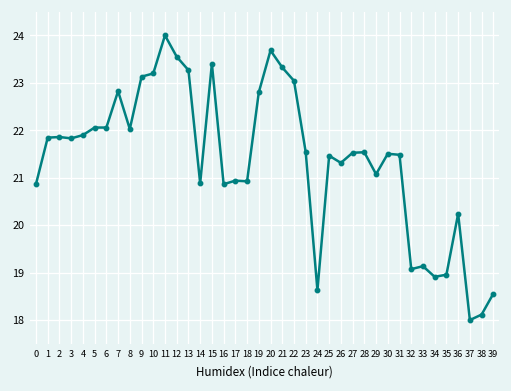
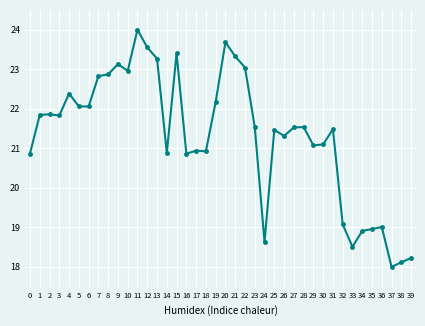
  {
    "0": 20.9,
    "1": 21.8,
    "2": 21.9,
    "3": 21.8,
-   "4": 21.9,
+   "4": 22.4,
    "5": 22.1,
    "6": 22.1,
    "7": 22.8,
-   "8": 22.0,
+   "8": 22.9,
    "9": 23.1,
-   "10": 23.2,
+   "10": 23.0,
    "11": 24.0,
    "12": 23.6,
    "13": 23.3,
    "14": 20.9,
    "15": 23.4,
    "16": 20.9,
    "17": 20.9,
    "18": 20.9,
-   "19": 22.8,
+   "19": 22.2,
    "20": 23.7,
    "21": 23.3,
    "22": 23.0,
    "23": 21.5,
    "24": 18.6,
    "25": 21.5,
    "26": 21.3,
    "27": 21.5,
    "28": 21.5,
    "29": 21.1,
-   "30": 21.5,
+   "30": 21.1,
    "31": 21.5,
    "32": 19.1,
-   "33": 19.1,
+   "33": 18.5,
    "34": 18.9,
    "35": 19.0,
-   "36": 20.2,
+   "36": 19.0,
    "37": 18.0,
    "38": 18.1,
-   "39": 18.6
+   "39": 18.2
  }
